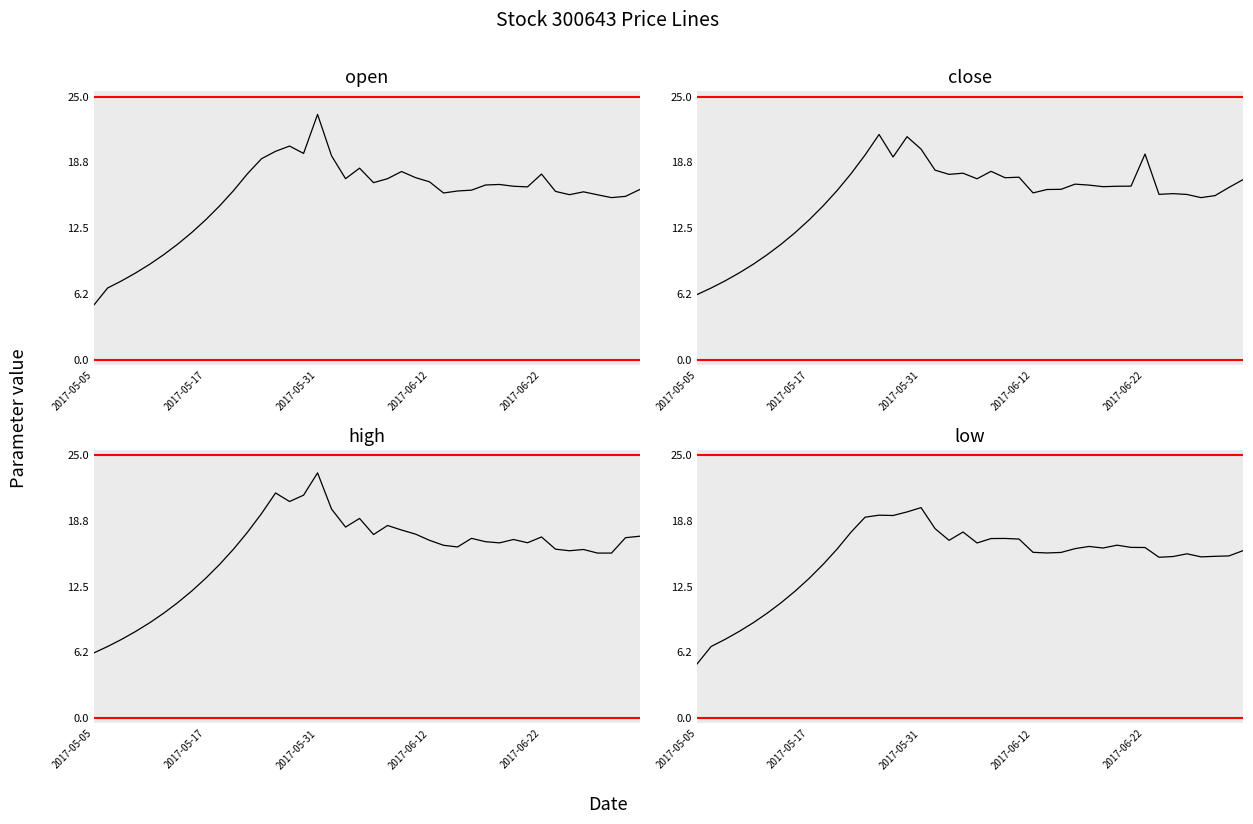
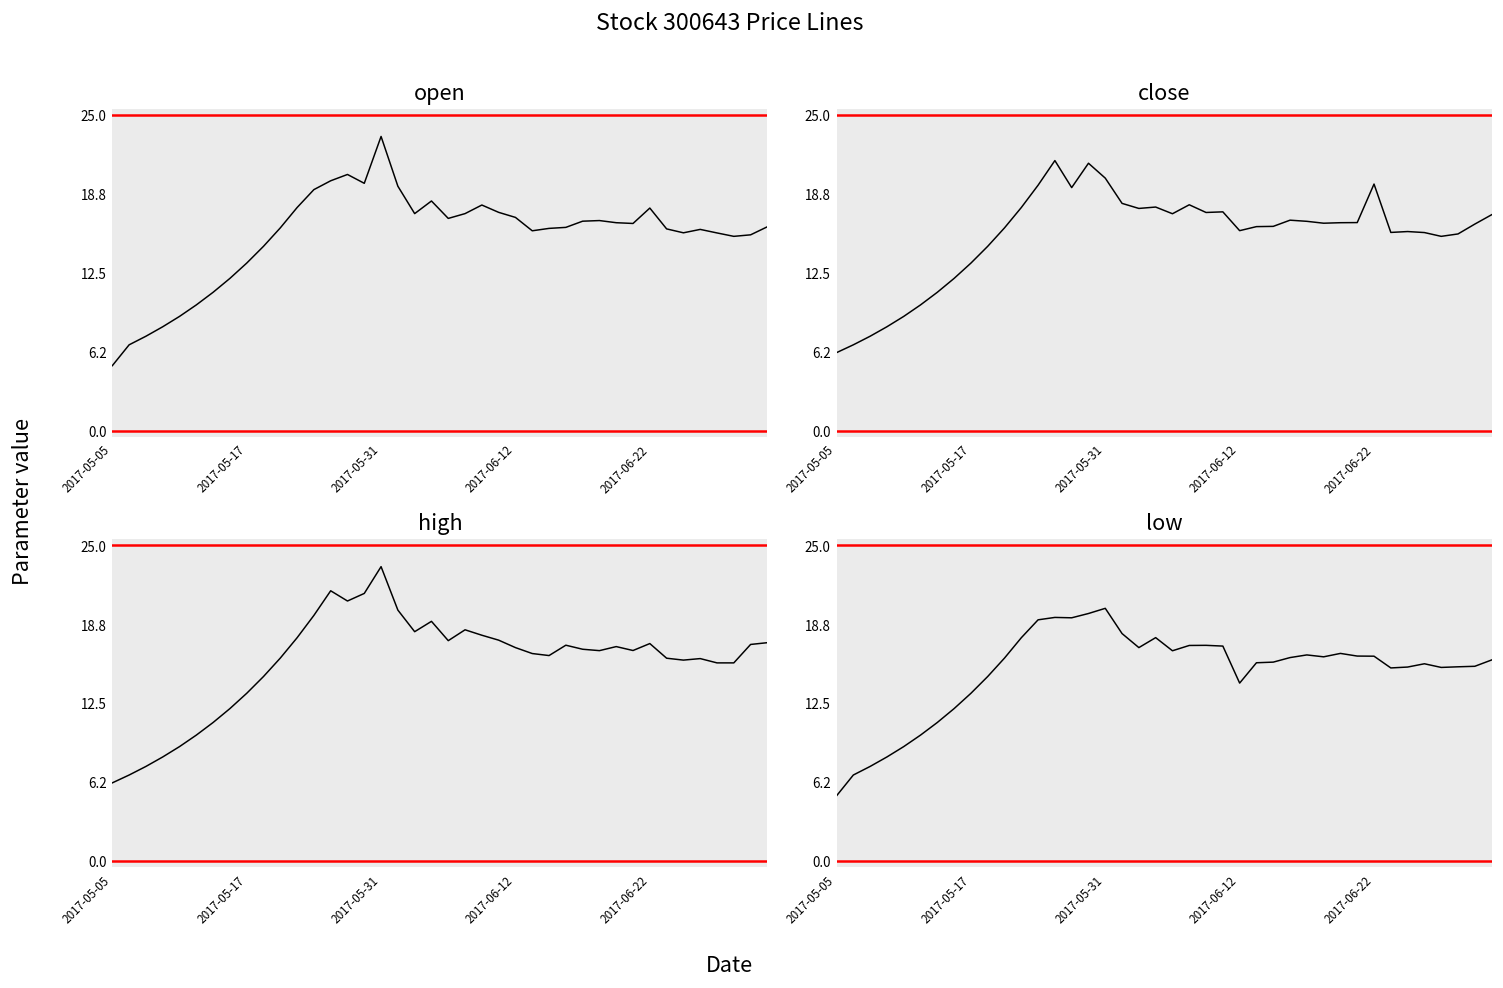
  {
    "open": {
      "2017-05-05": 5.2,
      "2017-05-17": 13.3,
      "2017-05-31": 23.3,
      "2017-06-12": 16.9,
      "2017-06-22": 17.6
    },
    "close": {
      "2017-05-05": 6.2,
      "2017-05-17": 13.3,
      "2017-05-31": 20.0,
      "2017-06-12": 15.9,
      "2017-06-22": 19.5
    },
    "high": {
      "2017-05-05": 6.2,
      "2017-05-17": 13.3,
      "2017-05-31": 23.3,
      "2017-06-12": 16.9,
      "2017-06-22": 17.2
    },
    "low": {
      "2017-05-05": 5.2,
      "2017-05-17": 13.3,
      "2017-05-31": 20.0,
-     "2017-06-12": 15.8,
+     "2017-06-12": 14.1,
      "2017-06-22": 16.2
    }
  }
